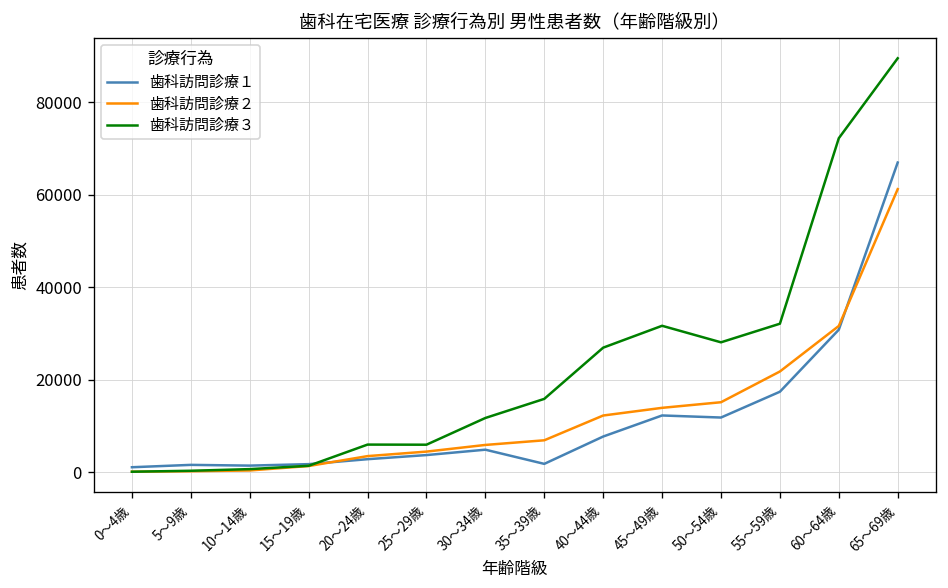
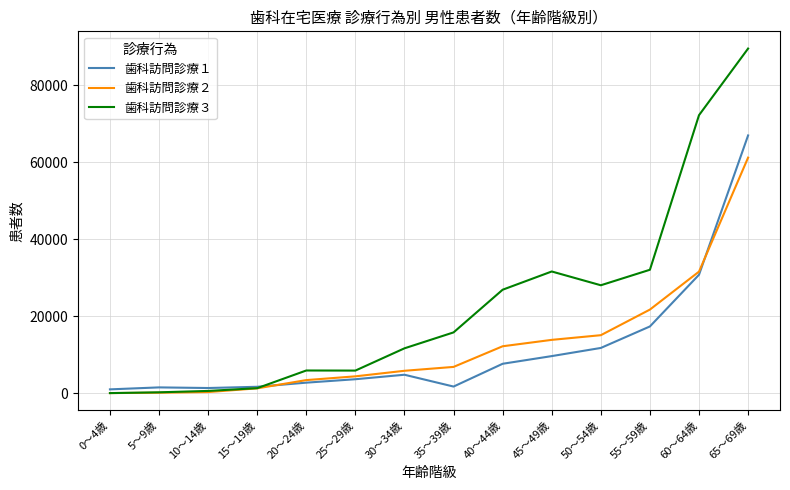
  {
    "歯科訪問診療１": {
      "0～4歳": 1000,
      "5～9歳": 2000,
      "10～14歳": 1000,
      "20～24歳": 3000,
      "25～29歳": 4000,
      "30～34歳": 5000,
      "35～39歳": 2000,
      "40～44歳": 8000,
-     "45～49歳": 12000,
+     "45～49歳": 10000,
      "50～54歳": 12000,
      "55～59歳": 17000,
      "60～64歳": 31000,
      "65～69歳": 67000
    },
    "歯科訪問診療２": {
      "20～24歳": 3000,
      "25～29歳": 4000,
      "30～34歳": 6000,
      "35～39歳": 7000,
      "40～44歳": 12000,
      "45～49歳": 14000,
      "50～54歳": 15000,
      "55～59歳": 22000,
      "60～64歳": 32000,
      "65～69歳": 61000
    },
    "歯科訪問診療３": {
      "20～24歳": 6000,
      "25～29歳": 6000,
      "30～34歳": 12000,
      "35～39歳": 16000,
      "40～44歳": 27000,
      "45～49歳": 32000,
      "50～54歳": 28000,
      "55～59歳": 32000,
      "60～64歳": 72000,
      "65～69歳": 90000
    }
  }
